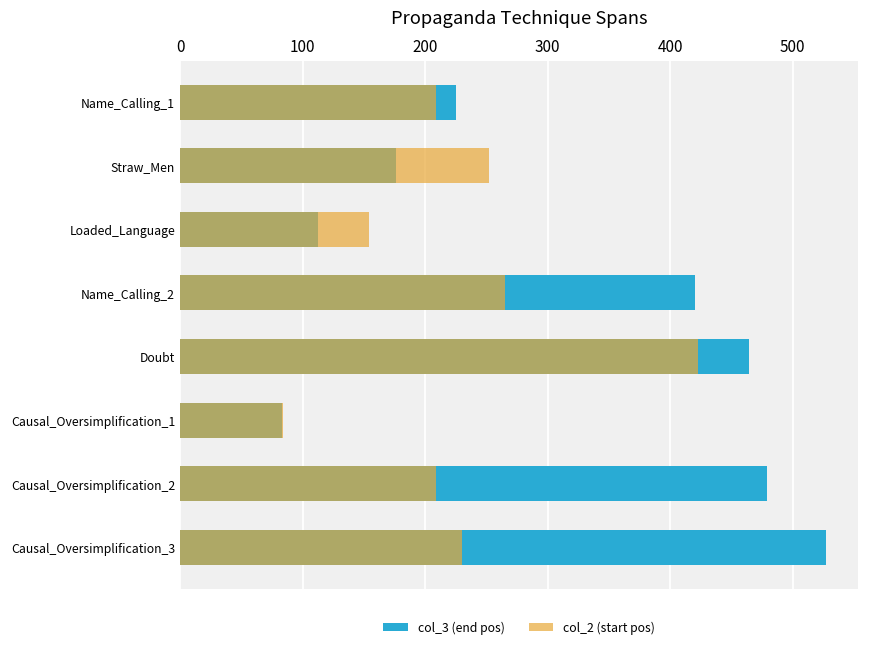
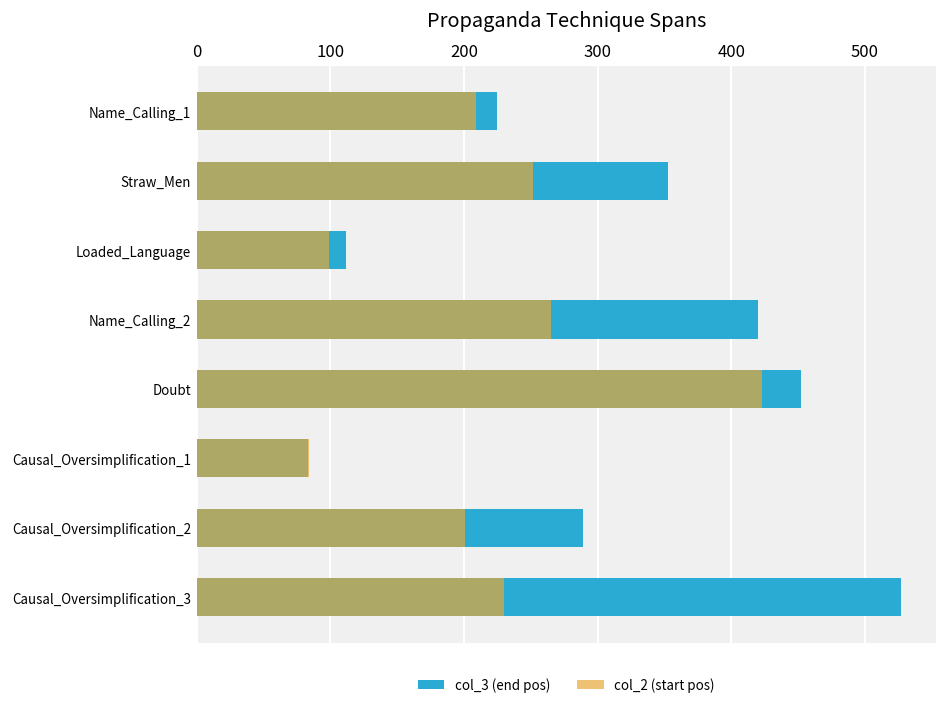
  {
    "col_3 (end pos)": {
      "Name_Calling_1": 225,
-     "Straw_Men": 176,
+     "Straw_Men": 353,
      "Name_Calling_2": 420,
-     "Doubt": 464,
+     "Doubt": 452,
      "Causal_Oversimplification_1": 83,
-     "Causal_Oversimplification_2": 479,
+     "Causal_Oversimplification_2": 289,
      "Causal_Oversimplification_3": 527
    },
    "col_2 (start pos)": {
-     "Loaded_Language": 154,
+     "Loaded_Language": 99,
      "Causal_Oversimplification_1": 84,
-     "Causal_Oversimplification_2": 209
+     "Causal_Oversimplification_2": 201
    }
  }
